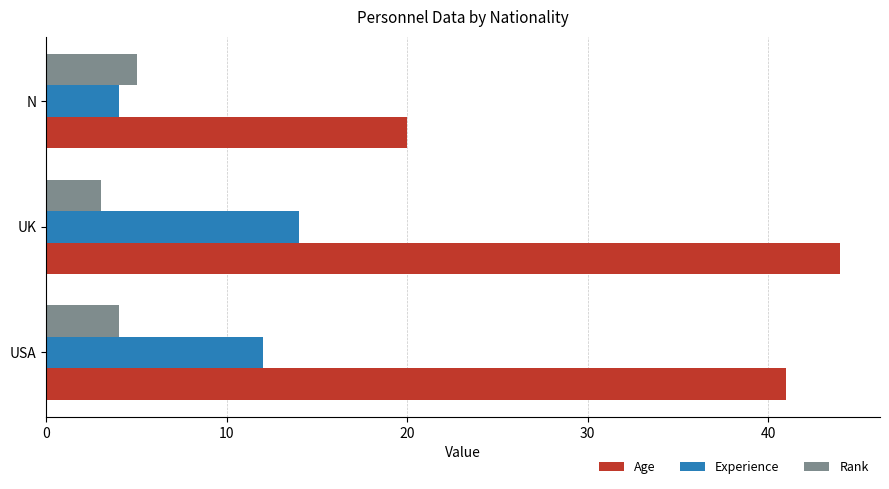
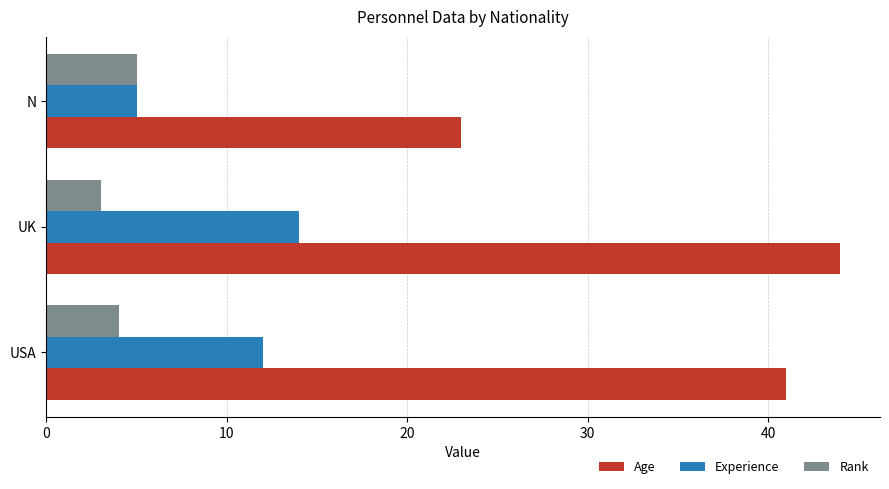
  {
    "Age": {
-     "N": 20,
+     "N": 23,
      "UK": 44,
      "USA": 41
    },
    "Experience": {
-     "N": 4,
+     "N": 5,
      "UK": 14,
      "USA": 12
    },
    "Rank": {
      "N": 5,
      "UK": 3,
      "USA": 4
    }
  }
